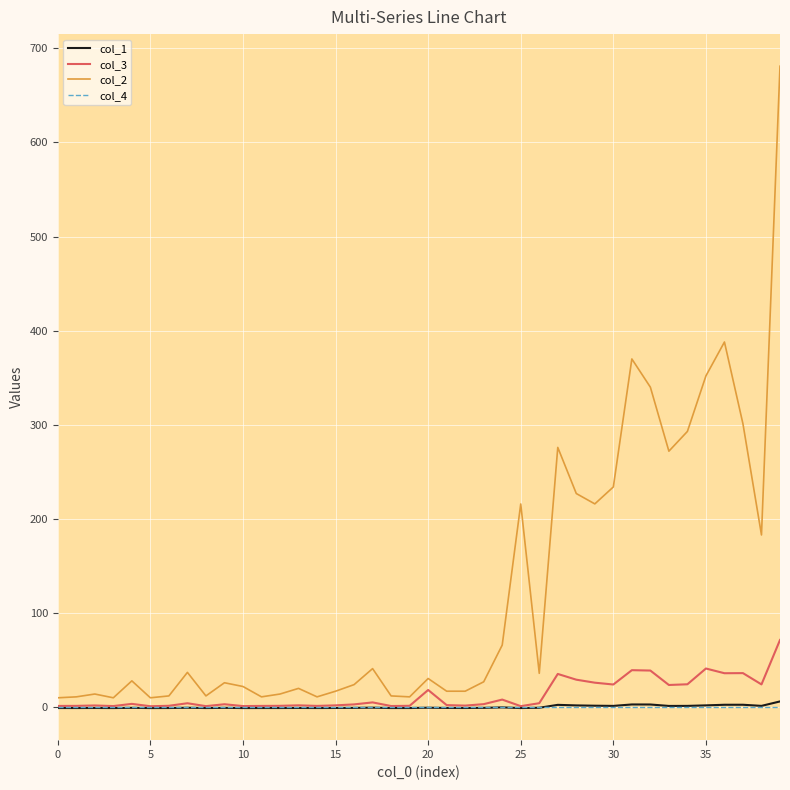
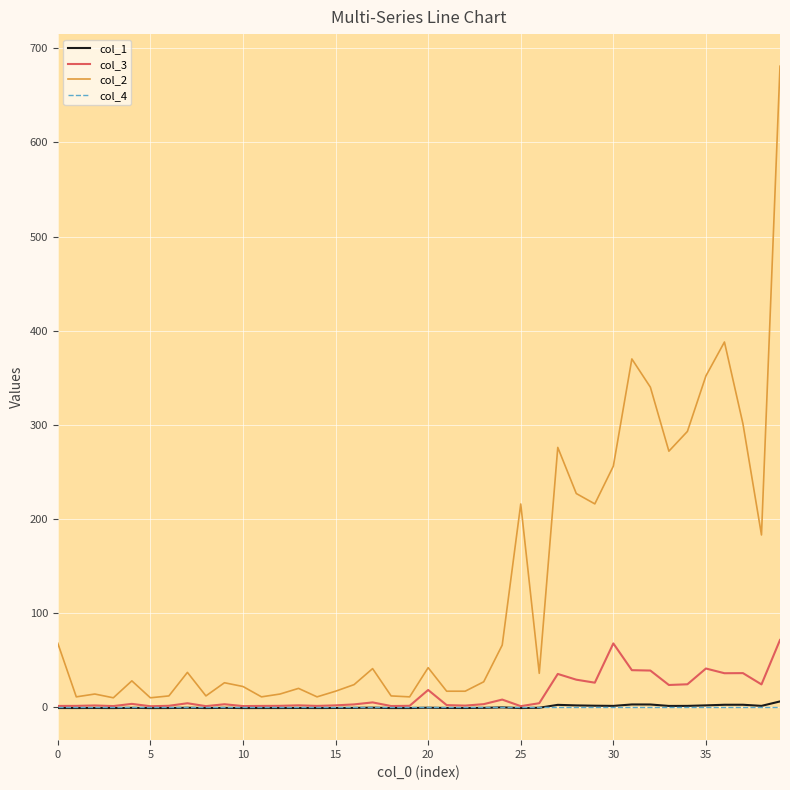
  {
    "col_3": {
      "20": 20,
-     "30": 20,
+     "30": 70,
      "35": 40
    },
    "col_2": {
-     "0": 10,
+     "0": 70,
      "5": 10,
      "10": 20,
      "15": 20,
-     "20": 30,
+     "20": 40,
      "25": 220,
-     "30": 230,
+     "30": 260,
      "35": 350
    }
  }
